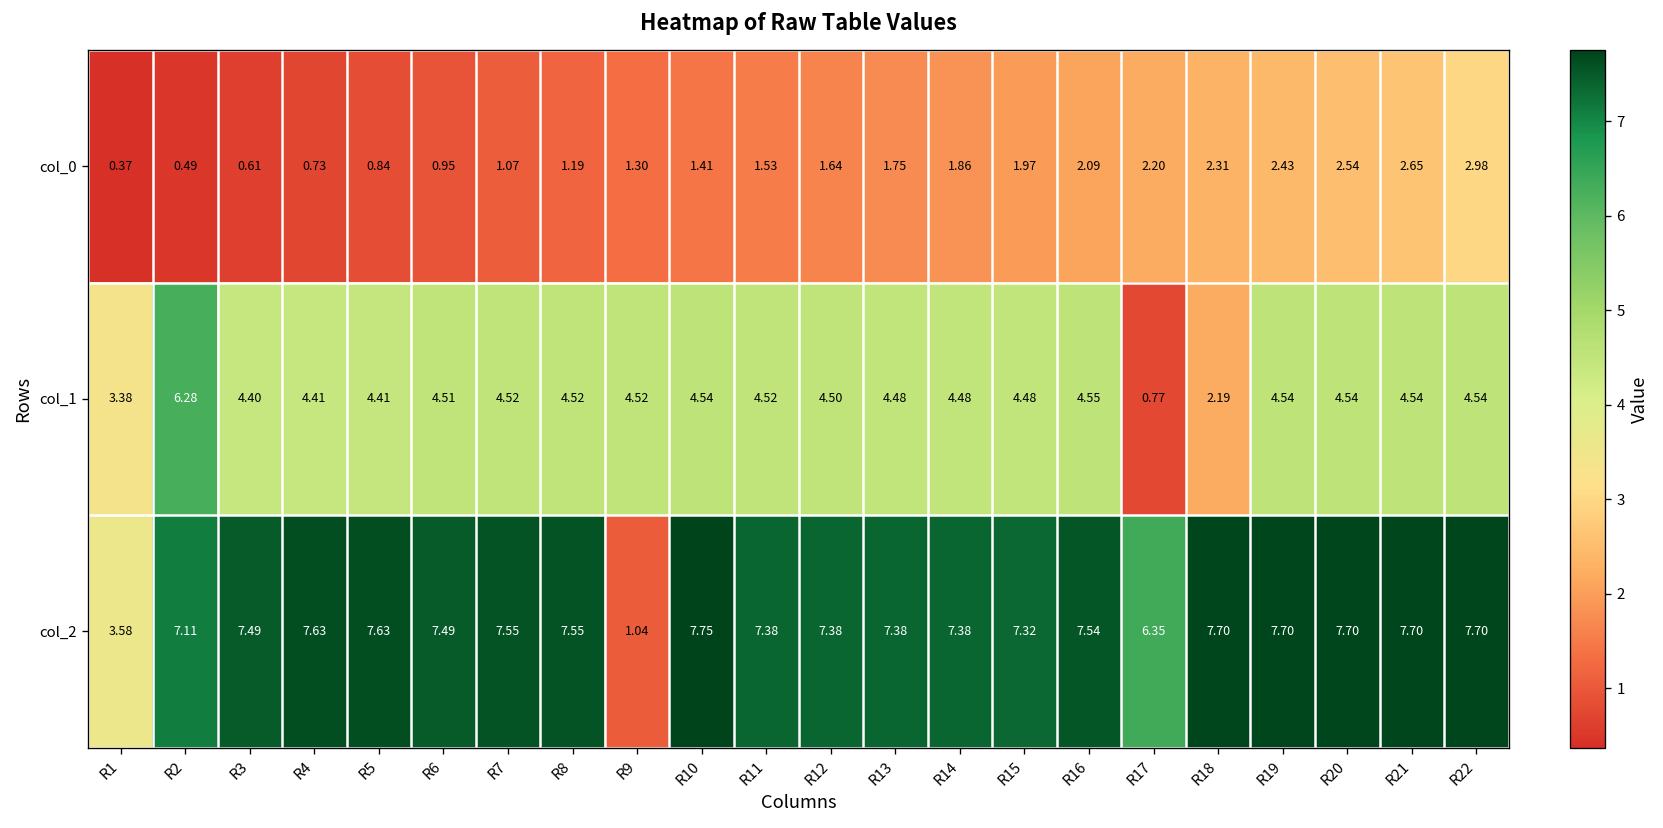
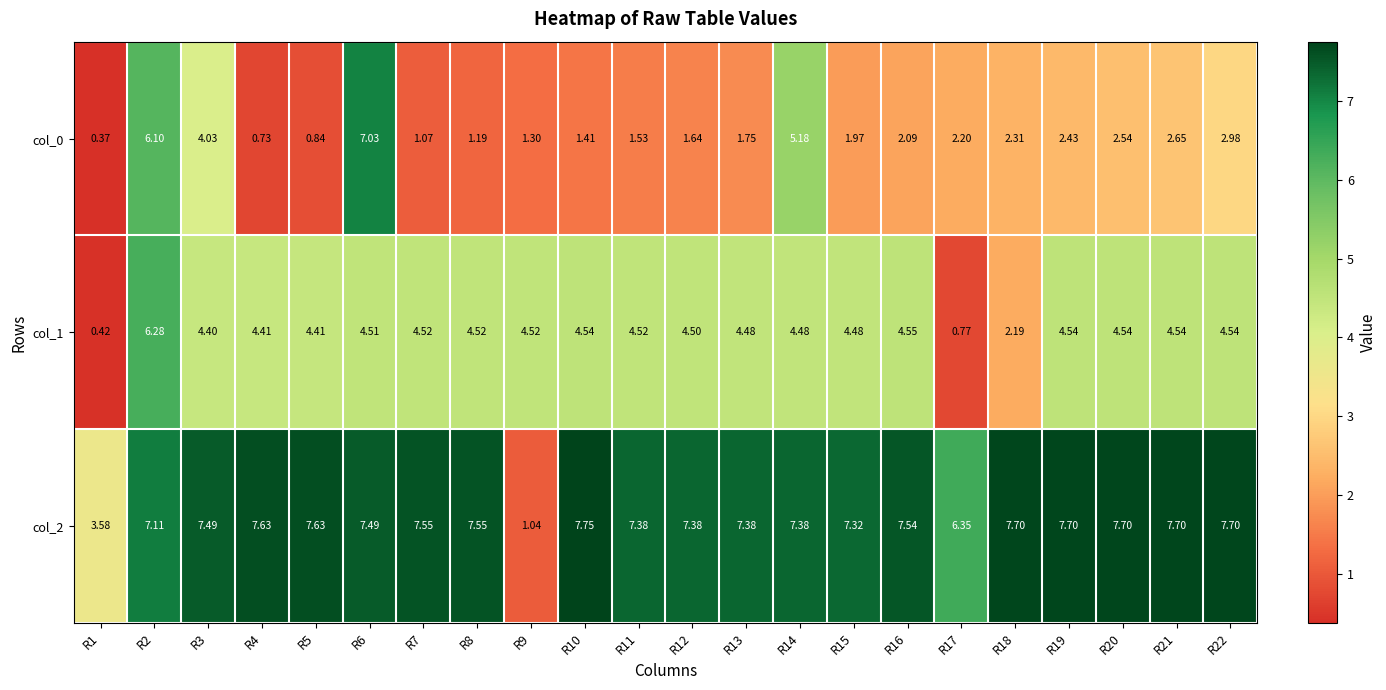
  {
    "col_0": {
      "R1": 0.37,
-     "R2": 0.49,
-     "R3": 0.61,
+     "R2": 6.10,
+     "R3": 4.03,
      "R4": 0.73,
      "R5": 0.84,
-     "R6": 0.95,
+     "R6": 7.03,
      "R7": 1.07,
      "R8": 1.19,
      "R9": 1.30,
      "R10": 1.41,
      "R11": 1.53,
      "R12": 1.64,
      "R13": 1.75,
-     "R14": 1.86,
+     "R14": 5.18,
      "R15": 1.97,
      "R16": 2.09,
      "R17": 2.20,
      "R18": 2.31,
      "R19": 2.43,
      "R20": 2.54,
      "R21": 2.65,
      "R22": 2.98
    },
    "col_1": {
-     "R1": 3.38,
+     "R1": 0.42,
      "R2": 6.28,
      "R3": 4.40,
      "R4": 4.41,
      "R5": 4.41,
      "R6": 4.51,
      "R7": 4.52,
      "R8": 4.52,
      "R9": 4.52,
      "R10": 4.54,
      "R11": 4.52,
      "R12": 4.50,
      "R13": 4.48,
      "R14": 4.48,
      "R15": 4.48,
      "R16": 4.55,
      "R17": 0.77,
      "R18": 2.19,
      "R19": 4.54,
      "R20": 4.54,
      "R21": 4.54,
      "R22": 4.54
    },
    "col_2": {
      "R1": 3.58,
      "R2": 7.11,
      "R3": 7.49,
      "R4": 7.63,
      "R5": 7.63,
      "R6": 7.49,
      "R7": 7.55,
      "R8": 7.55,
      "R9": 1.04,
      "R10": 7.75,
      "R11": 7.38,
      "R12": 7.38,
      "R13": 7.38,
      "R14": 7.38,
      "R15": 7.32,
      "R16": 7.54,
      "R17": 6.35,
      "R18": 7.70,
      "R19": 7.70,
      "R20": 7.70,
      "R21": 7.70,
      "R22": 7.70
    }
  }
